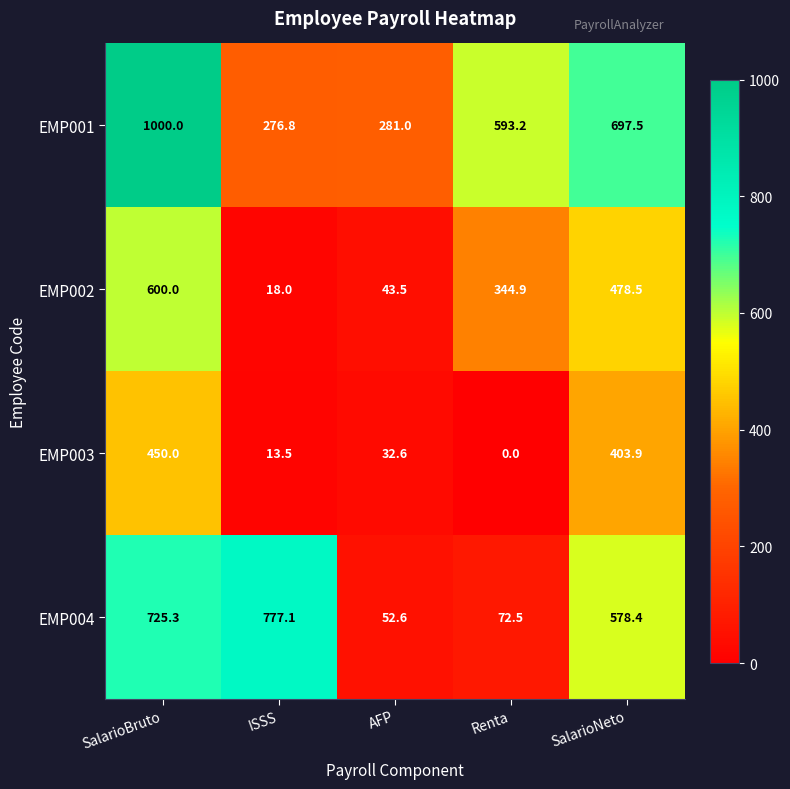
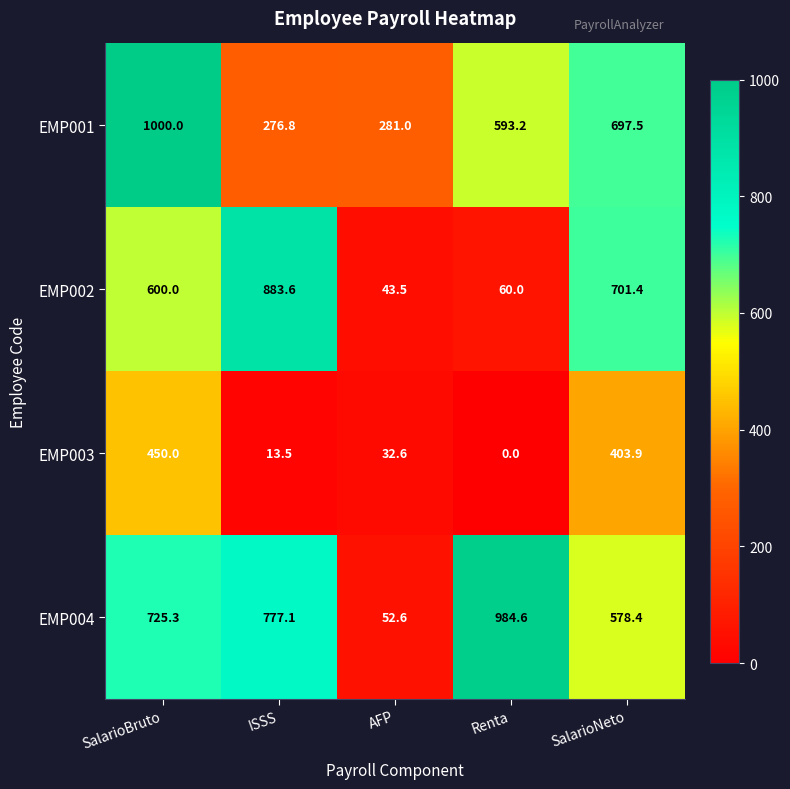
  {
    "EMP001": {
      "SalarioBruto": 1000.0,
      "ISSS": 276.8,
      "AFP": 281.0,
      "Renta": 593.2,
      "SalarioNeto": 697.5
    },
    "EMP002": {
      "SalarioBruto": 600.0,
-     "ISSS": 18.0,
+     "ISSS": 883.6,
      "AFP": 43.5,
-     "Renta": 344.9,
-     "SalarioNeto": 478.5
+     "Renta": 60.0,
+     "SalarioNeto": 701.4
    },
    "EMP003": {
      "SalarioBruto": 450.0,
      "ISSS": 13.5,
      "AFP": 32.6,
      "Renta": 0.0,
      "SalarioNeto": 403.9
    },
    "EMP004": {
      "SalarioBruto": 725.3,
      "ISSS": 777.1,
      "AFP": 52.6,
-     "Renta": 72.5,
+     "Renta": 984.6,
      "SalarioNeto": 578.4
    }
  }
